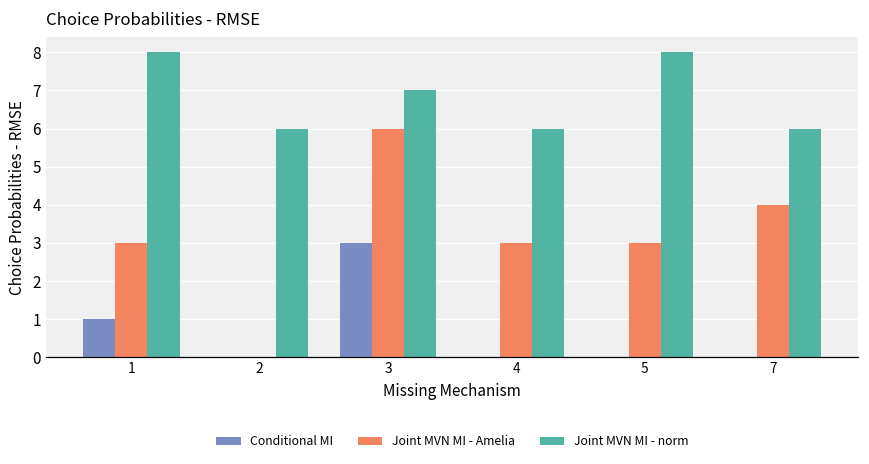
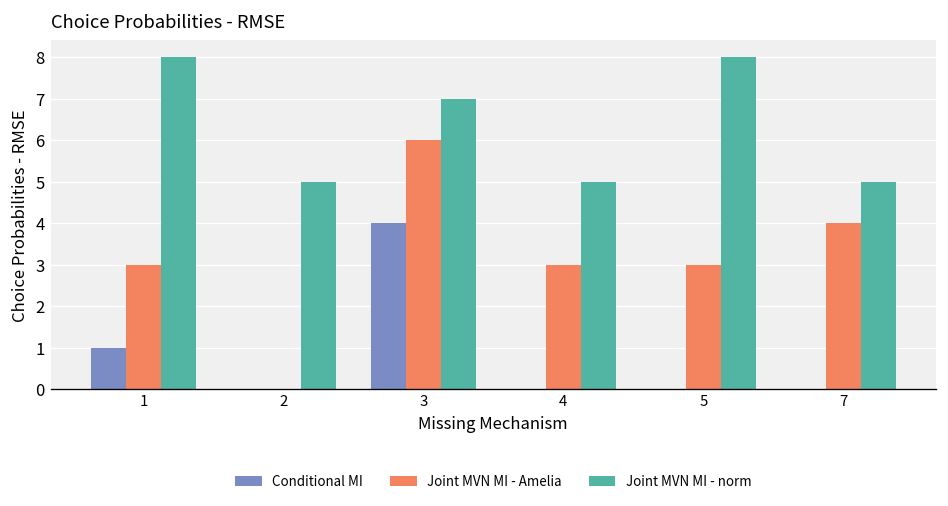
  {
    "Conditional MI": {
      "1": 1,
      "2": 0,
-     "3": 3,
+     "3": 4,
      "4": 0,
      "5": 0,
      "7": 0
    },
    "Joint MVN MI - Amelia": {
      "1": 3,
      "2": 0,
      "3": 6,
      "4": 3,
      "5": 3,
      "7": 4
    },
    "Joint MVN MI - norm": {
      "1": 8,
-     "2": 6,
+     "2": 5,
      "3": 7,
-     "4": 6,
+     "4": 5,
      "5": 8,
-     "7": 6
+     "7": 5
    }
  }
